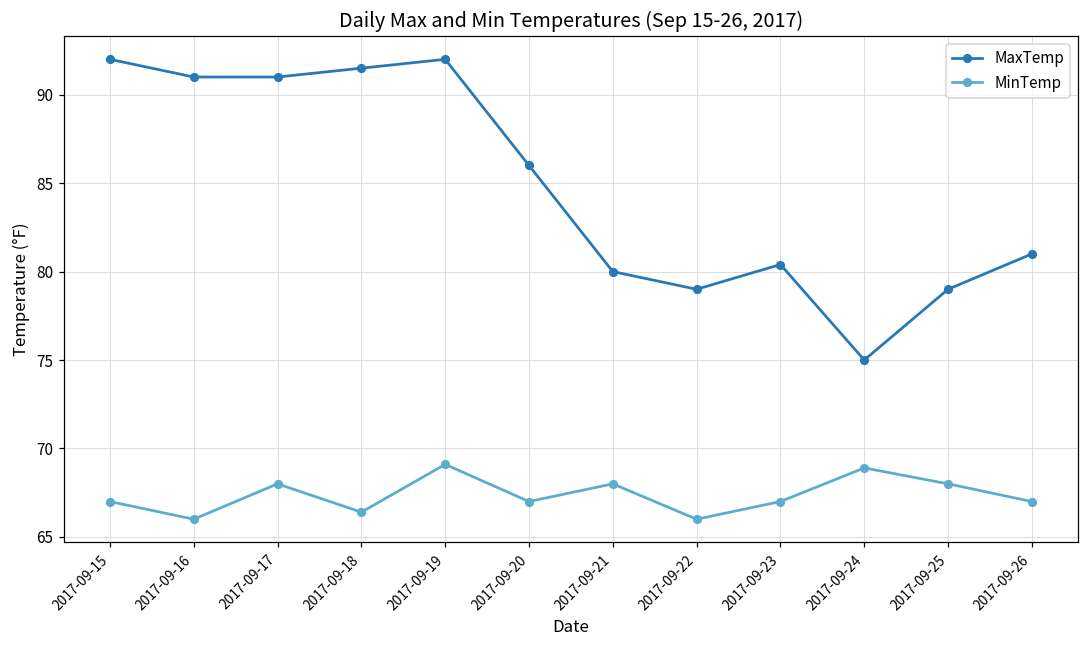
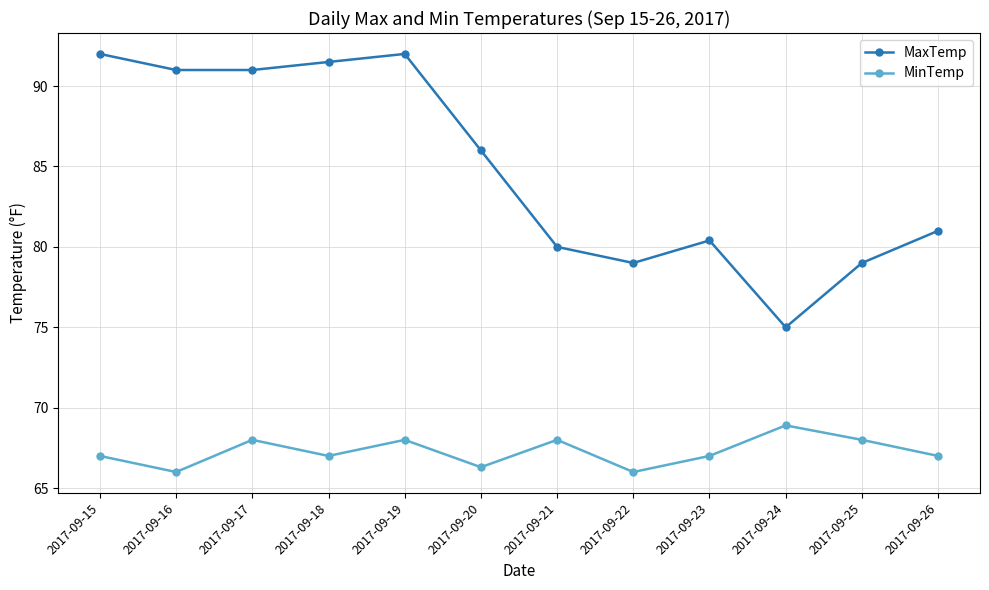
  {
    "MaxTemp": {
      "2017-09-15": 92.0,
      "2017-09-16": 91.0,
      "2017-09-17": 91.0,
      "2017-09-18": 91.5,
      "2017-09-19": 92.0,
      "2017-09-20": 86.0,
      "2017-09-21": 80.0,
      "2017-09-22": 79.0,
      "2017-09-23": 80.4,
      "2017-09-24": 75.0,
      "2017-09-25": 79.0,
      "2017-09-26": 81.0
    },
    "MinTemp": {
      "2017-09-15": 67.0,
      "2017-09-16": 66.0,
      "2017-09-17": 68.0,
-     "2017-09-18": 66.4,
-     "2017-09-19": 69.1,
-     "2017-09-20": 67.0,
+     "2017-09-18": 67.0,
+     "2017-09-19": 68.0,
+     "2017-09-20": 66.3,
      "2017-09-21": 68.0,
      "2017-09-22": 66.0,
      "2017-09-23": 67.0,
      "2017-09-24": 68.9,
      "2017-09-25": 68.0,
      "2017-09-26": 67.0
    }
  }
